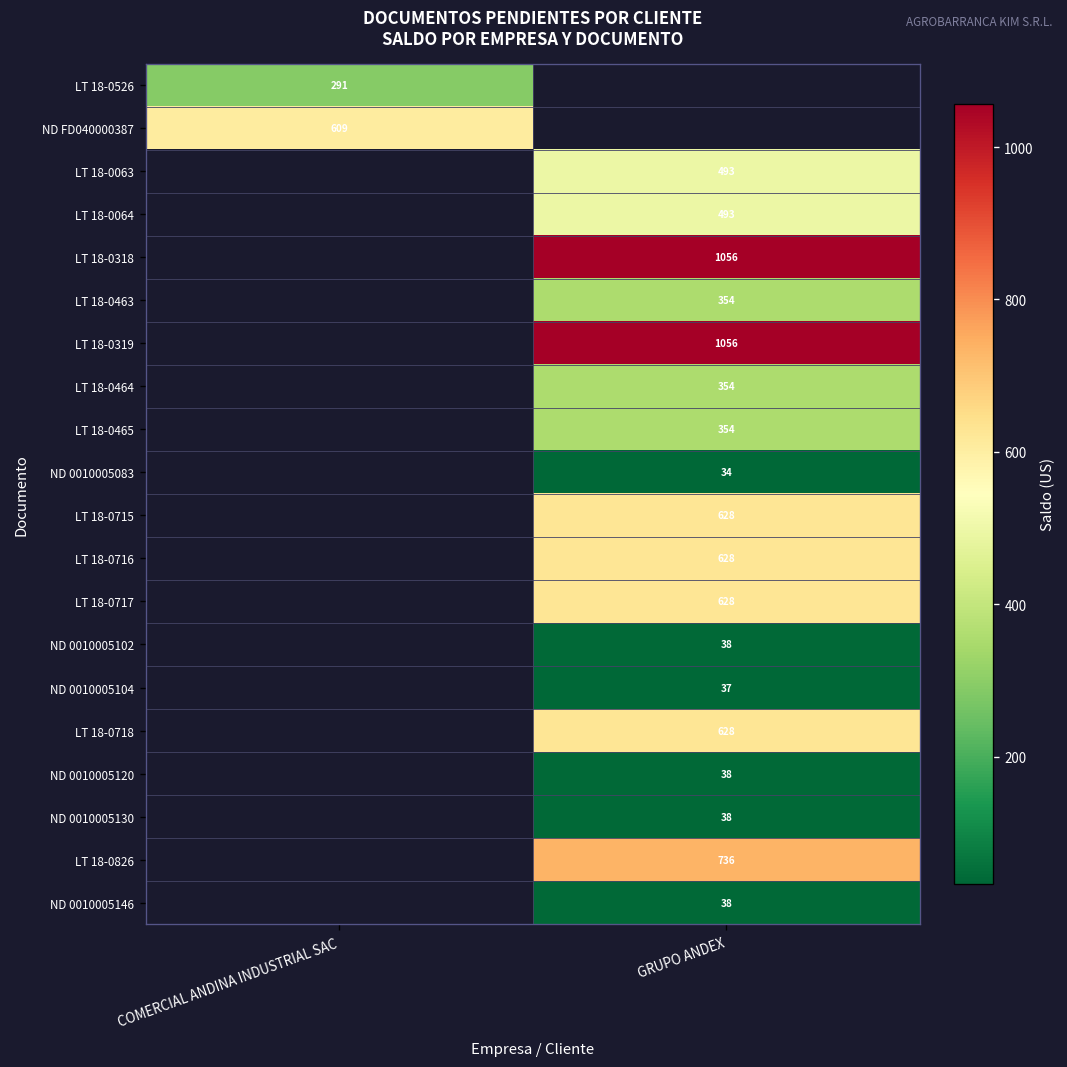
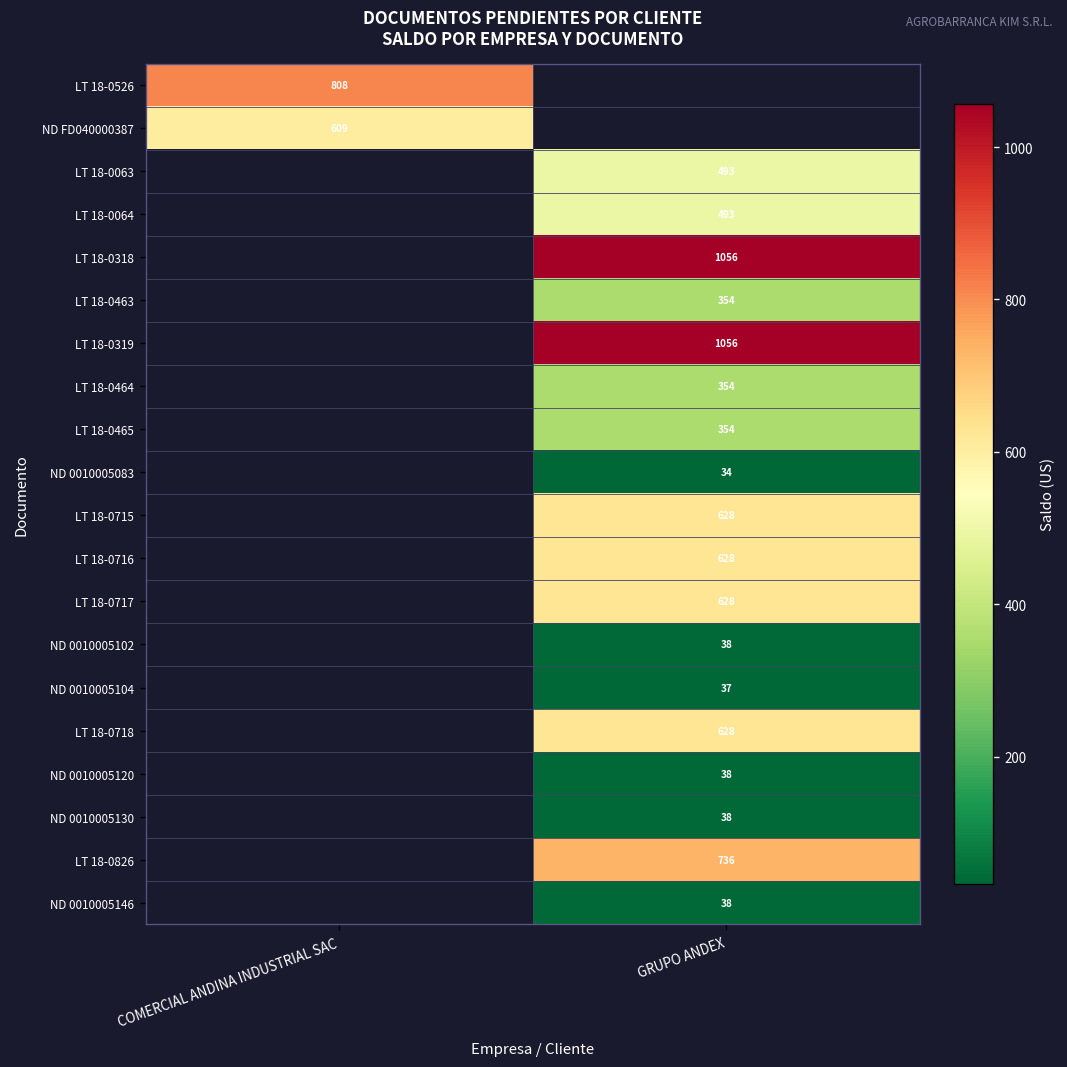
  {
    "LT 18-0526": {
-     "COMERCIAL ANDINA INDUSTRIAL SAC": 291
+     "COMERCIAL ANDINA INDUSTRIAL SAC": 808
    },
    "ND FD040000387": {
      "COMERCIAL ANDINA INDUSTRIAL SAC": 609
    },
    "LT 18-0063": {
      "GRUPO ANDEX": 493
    },
    "LT 18-0064": {
      "GRUPO ANDEX": 493
    },
    "LT 18-0318": {
      "GRUPO ANDEX": 1056
    },
    "LT 18-0463": {
      "GRUPO ANDEX": 354
    },
    "LT 18-0319": {
      "GRUPO ANDEX": 1056
    },
    "LT 18-0464": {
      "GRUPO ANDEX": 354
    },
    "LT 18-0465": {
      "GRUPO ANDEX": 354
    },
    "ND 0010005083": {
      "GRUPO ANDEX": 34
    },
    "LT 18-0715": {
      "GRUPO ANDEX": 628
    },
    "LT 18-0716": {
      "GRUPO ANDEX": 628
    },
    "LT 18-0717": {
      "GRUPO ANDEX": 628
    },
    "ND 0010005102": {
      "GRUPO ANDEX": 38
    },
    "ND 0010005104": {
      "GRUPO ANDEX": 37
    },
    "LT 18-0718": {
      "GRUPO ANDEX": 628
    },
    "ND 0010005120": {
      "GRUPO ANDEX": 38
    },
    "ND 0010005130": {
      "GRUPO ANDEX": 38
    },
    "LT 18-0826": {
      "GRUPO ANDEX": 736
    },
    "ND 0010005146": {
      "GRUPO ANDEX": 38
    }
  }
